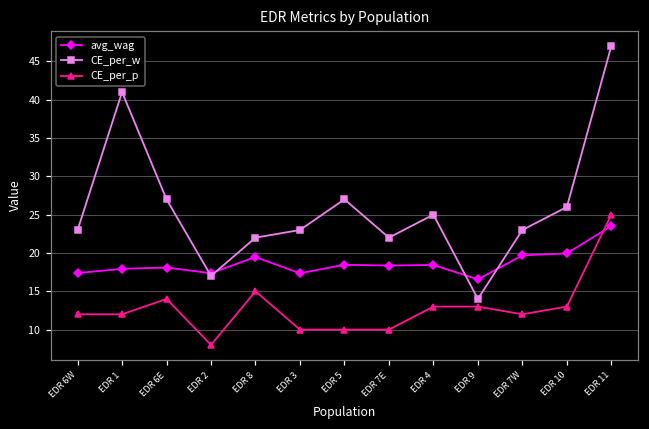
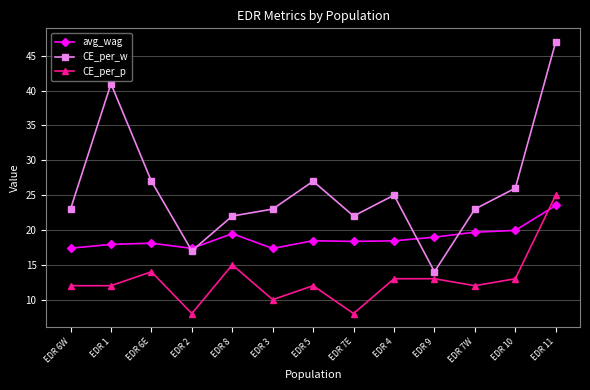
  {
    "avg_wag": {
      "EDR 6W": 17,
      "EDR 1": 18,
      "EDR 6E": 18,
      "EDR 8": 19,
      "EDR 3": 17,
      "EDR 5": 18,
      "EDR 7E": 18,
      "EDR 4": 18,
-     "EDR 9": 17,
+     "EDR 9": 19,
      "EDR 7W": 20,
      "EDR 10": 20,
      "EDR 11": 24
    },
    "CE_per_w": {
      "EDR 6W": 23,
      "EDR 1": 41,
      "EDR 6E": 27,
      "EDR 8": 22,
      "EDR 3": 23,
      "EDR 5": 27,
      "EDR 7E": 22,
      "EDR 4": 25,
      "EDR 9": 14,
      "EDR 7W": 23,
      "EDR 10": 26,
      "EDR 11": 47
    },
    "CE_per_p": {
      "EDR 6W": 12,
      "EDR 1": 12,
      "EDR 6E": 14,
      "EDR 2": 8,
      "EDR 8": 15,
      "EDR 3": 10,
-     "EDR 5": 10,
-     "EDR 7E": 10,
+     "EDR 5": 12,
+     "EDR 7E": 8,
      "EDR 4": 13,
      "EDR 9": 13,
      "EDR 7W": 12,
      "EDR 10": 13,
      "EDR 11": 25
    }
  }
